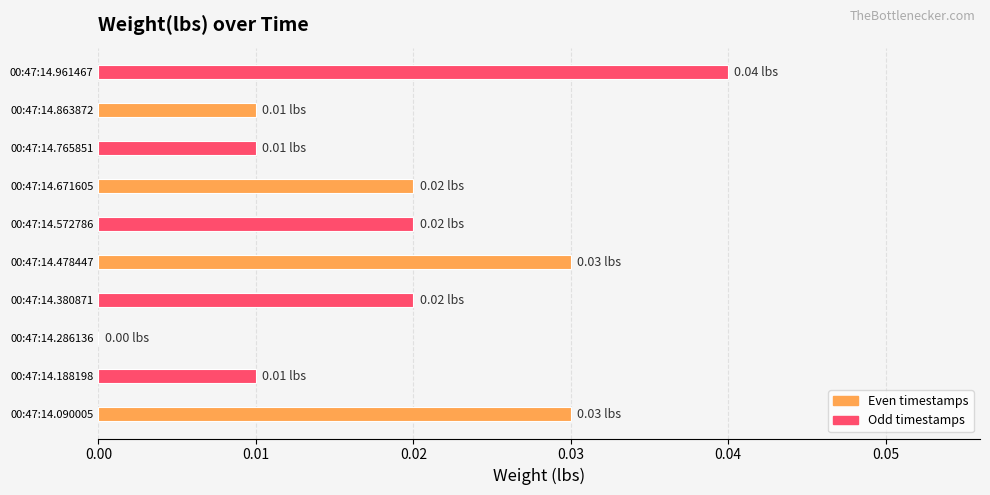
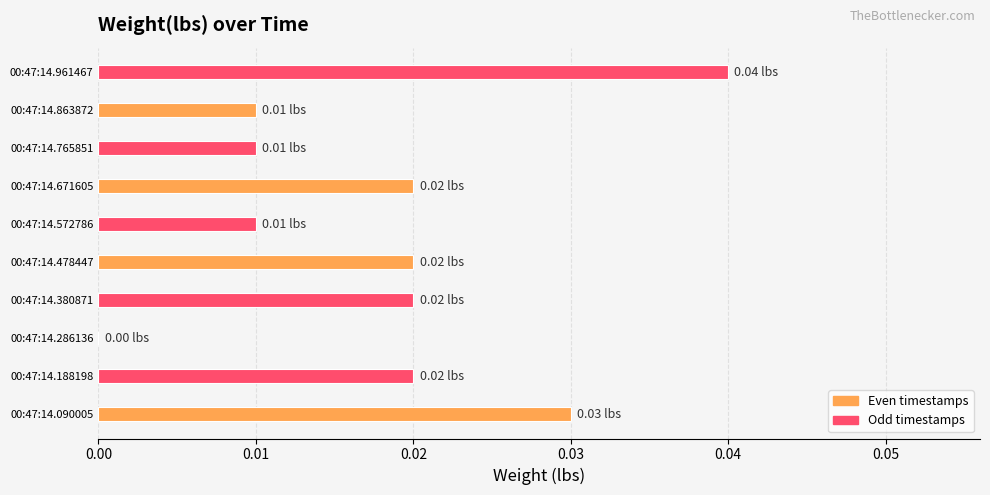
  {
    "00:47:14.961467": 0.04,
    "00:47:14.863872": 0.01,
    "00:47:14.765851": 0.01,
    "00:47:14.671605": 0.02,
-   "00:47:14.572786": 0.02,
-   "00:47:14.478447": 0.03,
+   "00:47:14.572786": 0.01,
+   "00:47:14.478447": 0.02,
    "00:47:14.380871": 0.02,
    "00:47:14.286136": 0.00,
-   "00:47:14.188198": 0.01,
+   "00:47:14.188198": 0.02,
    "00:47:14.090005": 0.03
  }
